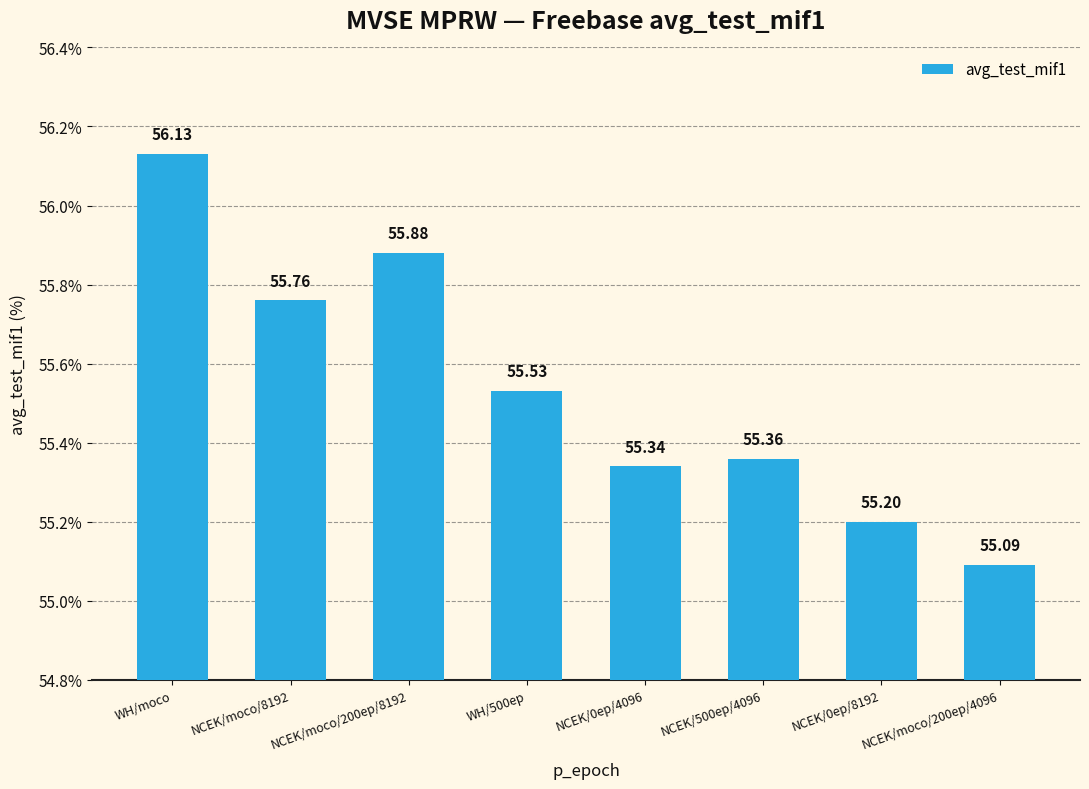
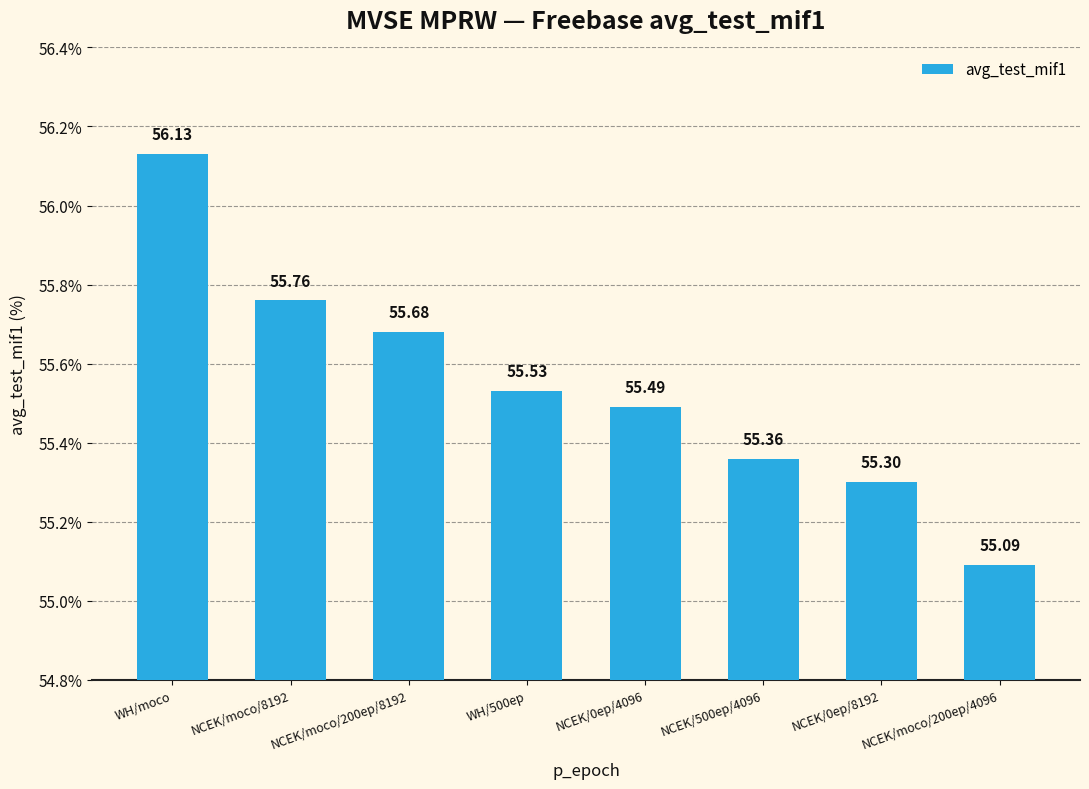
  {
    "WH/moco": 56.13,
    "NCEK/moco/8192": 55.76,
-   "NCEK/moco/200ep/8192": 55.88,
+   "NCEK/moco/200ep/8192": 55.68,
    "WH/500ep": 55.53,
-   "NCEK/0ep/4096": 55.34,
+   "NCEK/0ep/4096": 55.49,
    "NCEK/500ep/4096": 55.36,
-   "NCEK/0ep/8192": 55.20,
+   "NCEK/0ep/8192": 55.30,
    "NCEK/moco/200ep/4096": 55.09
  }
